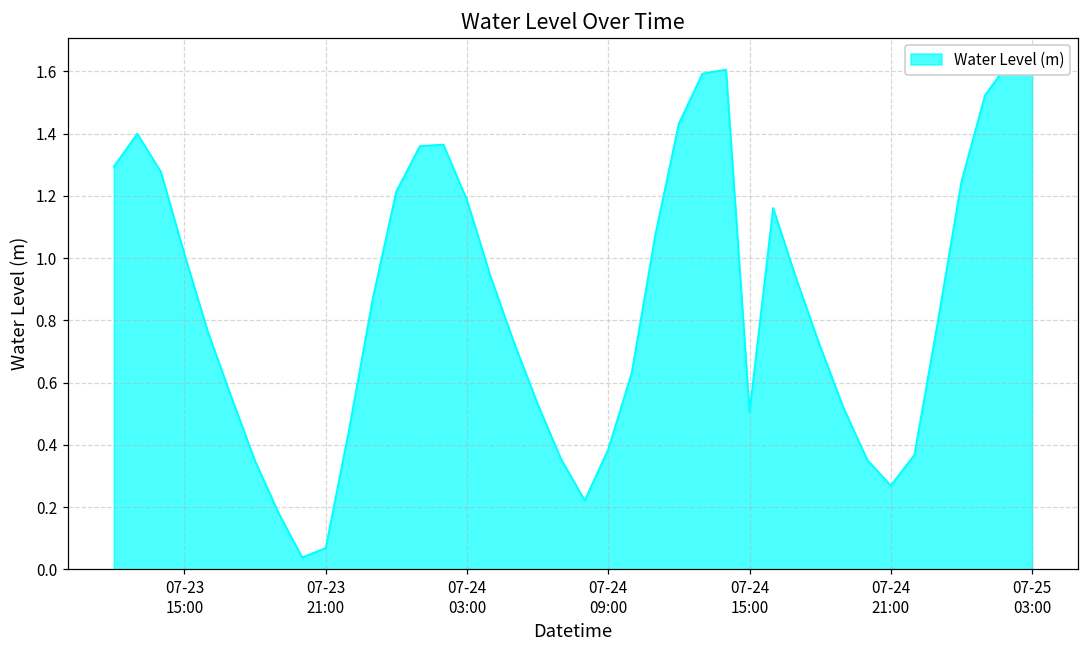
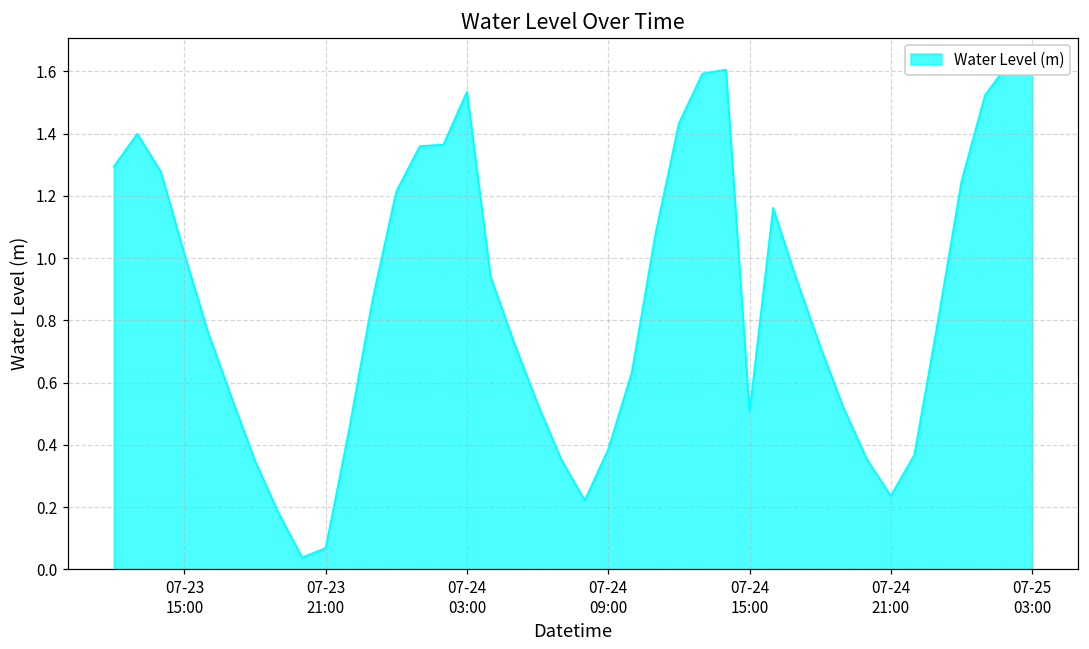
  {
    "07-23 15:00": 1.01,
    "07-23 21:00": 0.07,
-   "07-24 03:00": 1.19,
+   "07-24 03:00": 1.53,
    "07-24 09:00": 0.39,
    "07-24 15:00": 0.50,
-   "07-24 21:00": 0.27
+   "07-24 21:00": 0.24
  }
